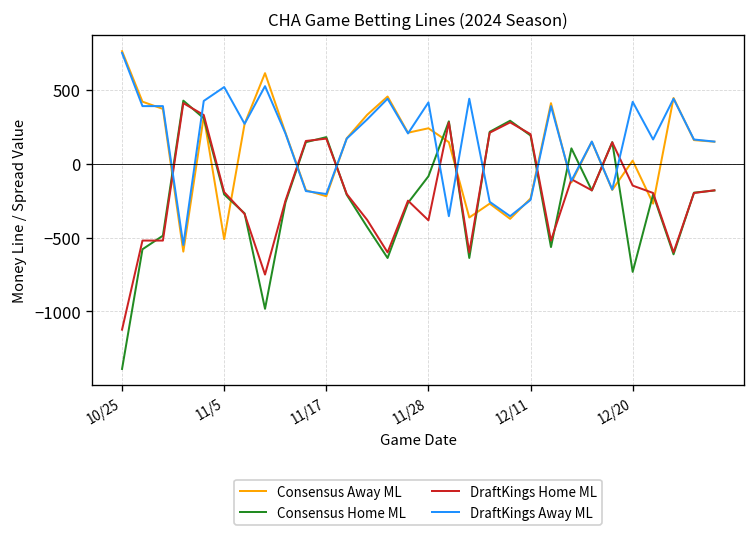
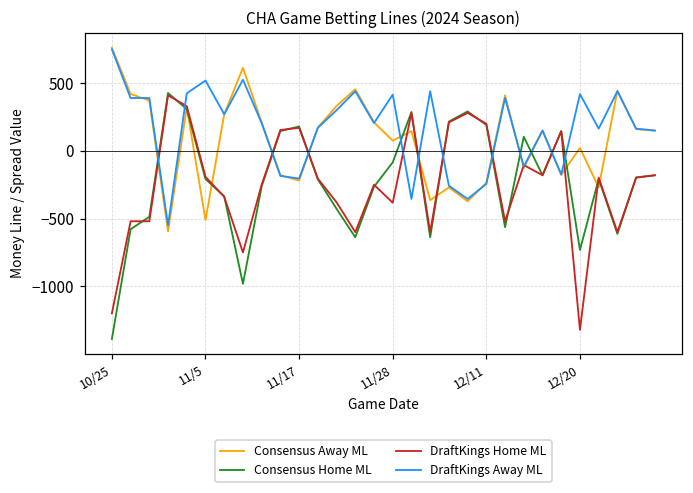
  {
    "Consensus Away ML": {
      "11/5": -510,
-     "11/28": 240,
+     "11/28": 80,
      "12/20": 20
    },
    "Consensus Home ML": {
      "10/25": -1390,
      "11/28": -90,
      "12/20": -730
    },
    "DraftKings Home ML": {
-     "10/25": -1120,
+     "10/25": -1200,
      "11/28": -380,
-     "12/20": -150
+     "12/20": -1320
    },
    "DraftKings Away ML": {
      "11/5": 520,
      "11/28": 420,
      "12/20": 420
    }
  }
